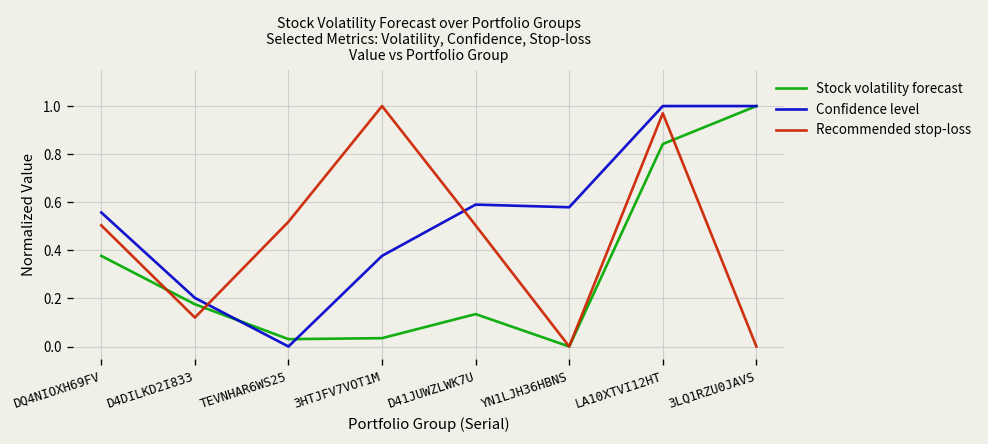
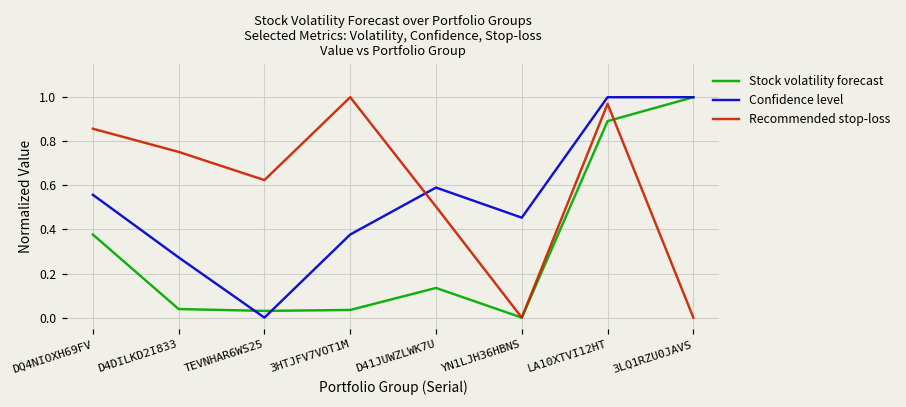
  {
    "Stock volatility forecast": {
      "DQ4NIOXH69FV": 0.38,
-     "D4DILKD2I833": 0.18,
+     "D4DILKD2I833": 0.04,
      "TEVNHAR6WS25": 0.03,
      "3HTJFV7VOT1M": 0.03,
      "D41JUWZLWK7U": 0.13,
-     "LA10XTVI12HT": 0.84
+     "LA10XTVI12HT": 0.89
    },
    "Confidence level": {
      "DQ4NIOXH69FV": 0.56,
-     "D4DILKD2I833": 0.20,
+     "D4DILKD2I833": 0.27,
      "TEVNHAR6WS25": 0.00,
      "3HTJFV7VOT1M": 0.38,
      "D41JUWZLWK7U": 0.59,
-     "YN1LJH36HBNS": 0.58,
+     "YN1LJH36HBNS": 0.45,
      "LA10XTVI12HT": 1.00
    },
    "Recommended stop-loss": {
-     "DQ4NIOXH69FV": 0.50,
-     "D4DILKD2I833": 0.12,
-     "TEVNHAR6WS25": 0.52,
+     "DQ4NIOXH69FV": 0.86,
+     "D4DILKD2I833": 0.75,
+     "TEVNHAR6WS25": 0.62,
      "3HTJFV7VOT1M": 1.00,
      "D41JUWZLWK7U": 0.50,
      "LA10XTVI12HT": 0.97,
      "3LQ1RZU0JAVS": 0.00
    }
  }
